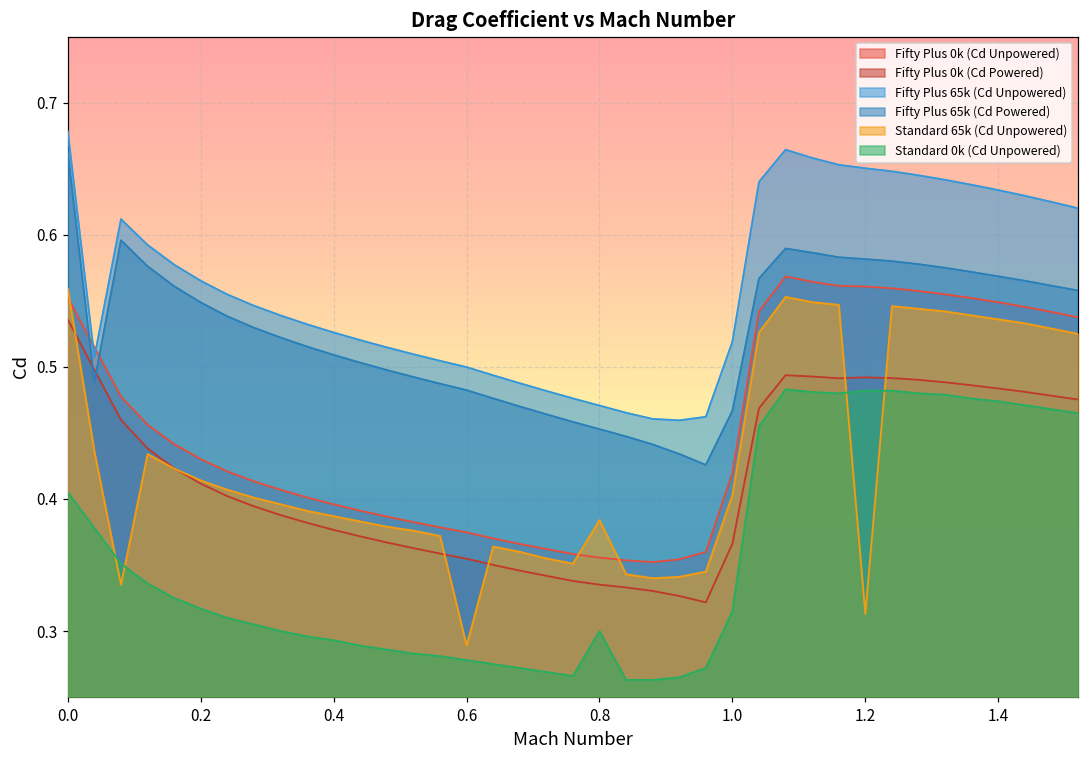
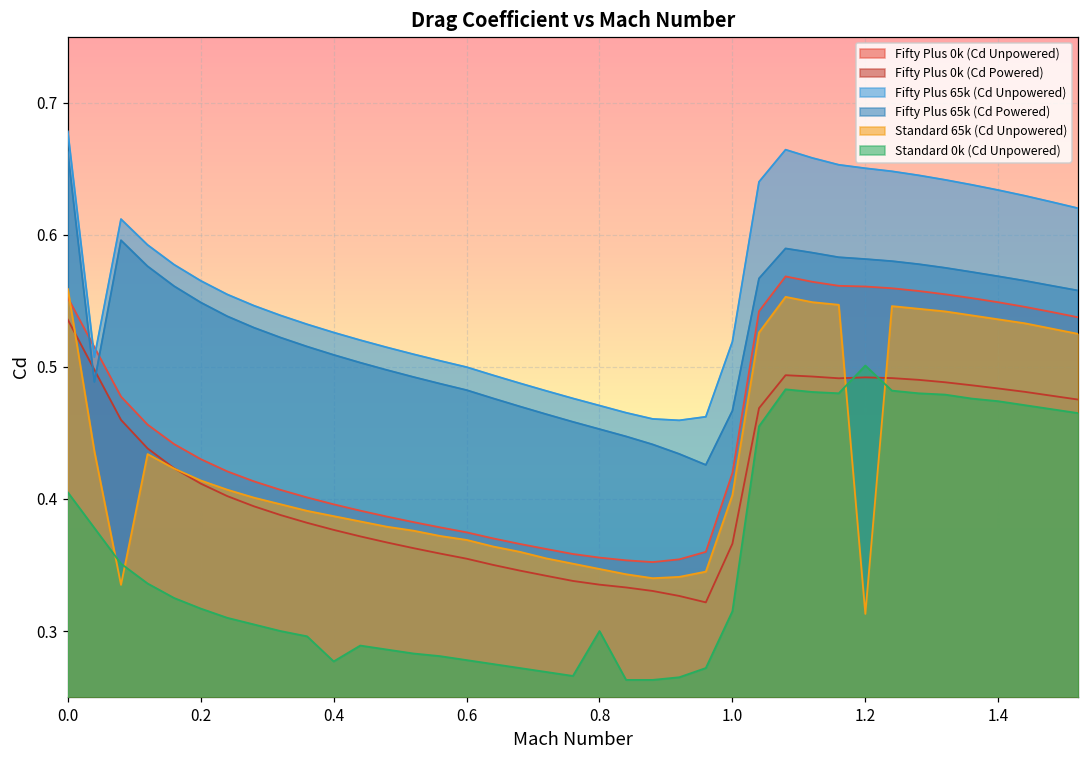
  {
    "Standard 65k (Cd Unpowered)": {
      "0.0": 0.559,
      "0.2": 0.414,
      "0.4": 0.387,
-     "0.6": 0.289,
-     "0.8": 0.384,
+     "0.6": 0.369,
+     "0.8": 0.347,
      "1.0": 0.403,
      "1.2": 0.313,
      "1.4": 0.536
    },
    "Standard 0k (Cd Unpowered)": {
      "0.0": 0.405,
      "0.2": 0.317,
-     "0.4": 0.293,
+     "0.4": 0.277,
      "0.6": 0.278,
      "0.8": 0.300,
      "1.0": 0.315,
-     "1.2": 0.482,
+     "1.2": 0.501,
      "1.4": 0.474
    }
  }
